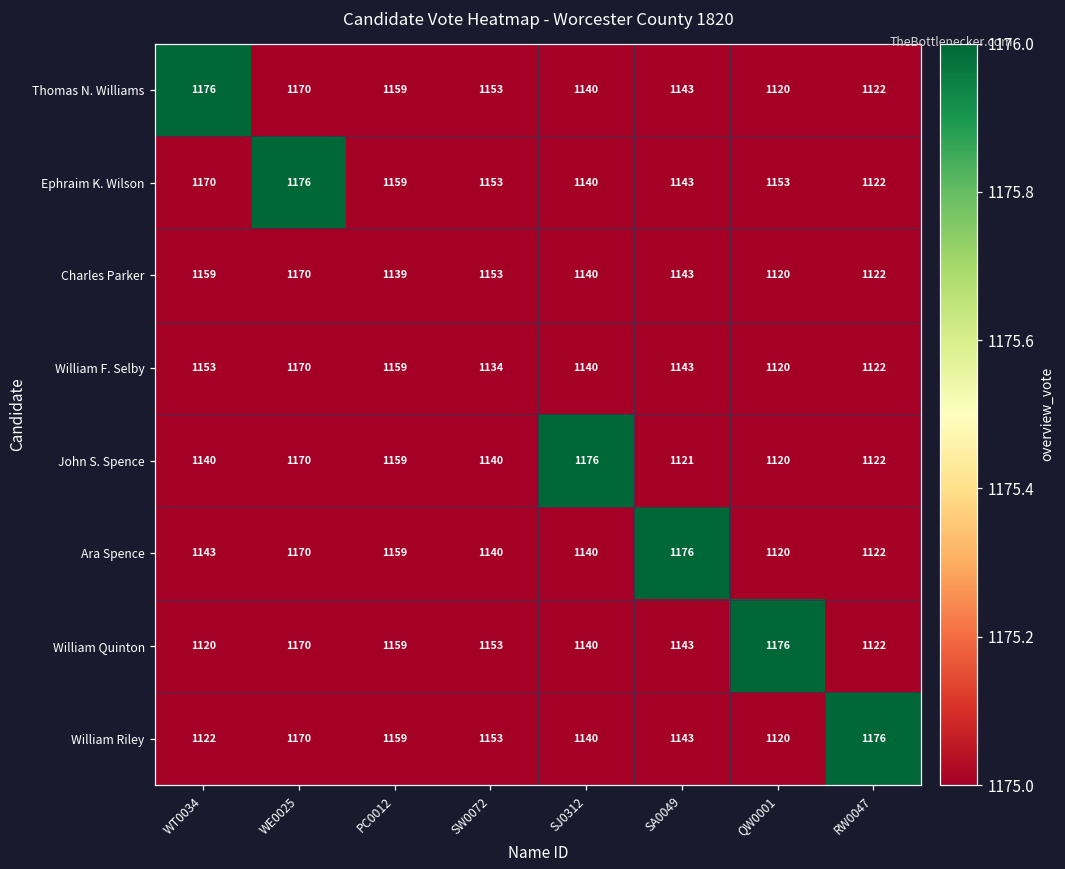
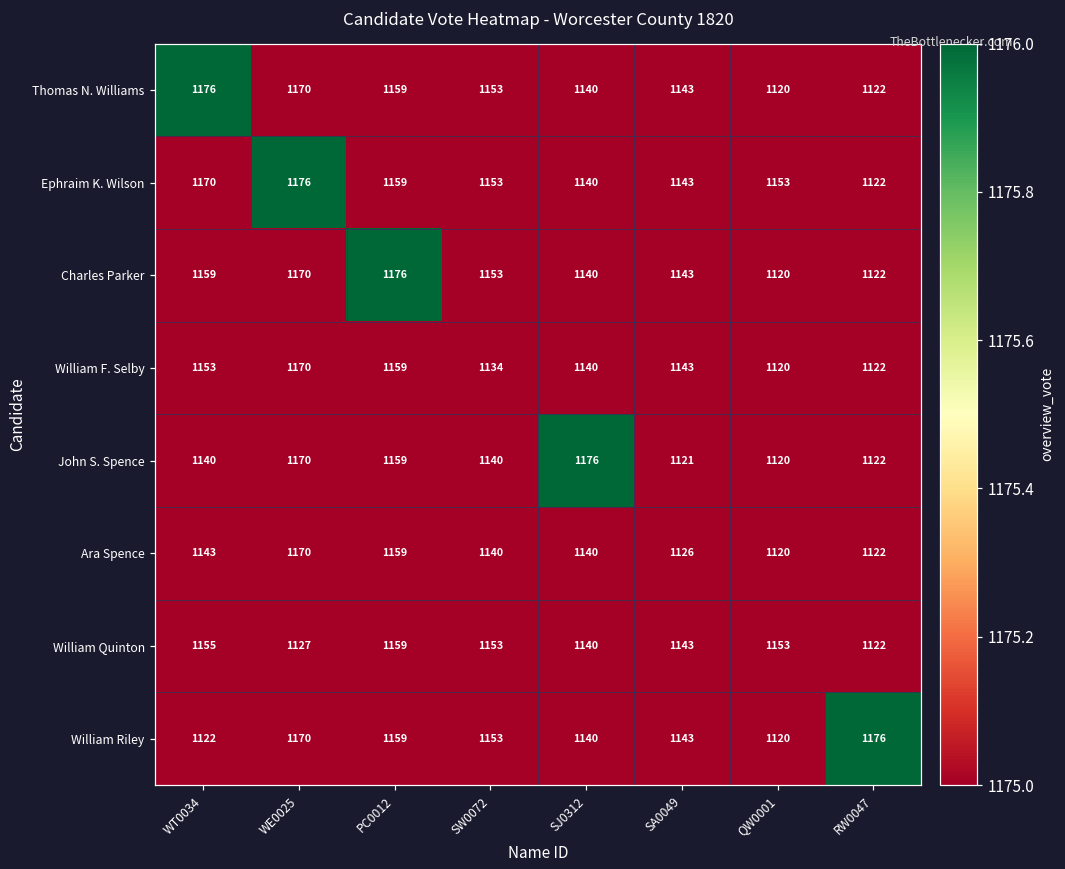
  {
    "Thomas N. Williams": {
      "WT0034": 1176,
      "WE0025": 1170,
      "PC0012": 1159,
      "SW0072": 1153,
      "SJ0312": 1140,
      "SA0049": 1143,
      "QW0001": 1120,
      "RW0047": 1122
    },
    "Ephraim K. Wilson": {
      "WT0034": 1170,
      "WE0025": 1176,
      "PC0012": 1159,
      "SW0072": 1153,
      "SJ0312": 1140,
      "SA0049": 1143,
      "QW0001": 1153,
      "RW0047": 1122
    },
    "Charles Parker": {
      "WT0034": 1159,
      "WE0025": 1170,
-     "PC0012": 1139,
+     "PC0012": 1176,
      "SW0072": 1153,
      "SJ0312": 1140,
      "SA0049": 1143,
      "QW0001": 1120,
      "RW0047": 1122
    },
    "William F. Selby": {
      "WT0034": 1153,
      "WE0025": 1170,
      "PC0012": 1159,
      "SW0072": 1134,
      "SJ0312": 1140,
      "SA0049": 1143,
      "QW0001": 1120,
      "RW0047": 1122
    },
    "John S. Spence": {
      "WT0034": 1140,
      "WE0025": 1170,
      "PC0012": 1159,
      "SW0072": 1140,
      "SJ0312": 1176,
      "SA0049": 1121,
      "QW0001": 1120,
      "RW0047": 1122
    },
    "Ara Spence": {
      "WT0034": 1143,
      "WE0025": 1170,
      "PC0012": 1159,
      "SW0072": 1140,
      "SJ0312": 1140,
-     "SA0049": 1176,
+     "SA0049": 1126,
      "QW0001": 1120,
      "RW0047": 1122
    },
    "William Quinton": {
-     "WT0034": 1120,
-     "WE0025": 1170,
+     "WT0034": 1155,
+     "WE0025": 1127,
      "PC0012": 1159,
      "SW0072": 1153,
      "SJ0312": 1140,
      "SA0049": 1143,
-     "QW0001": 1176,
+     "QW0001": 1153,
      "RW0047": 1122
    },
    "William Riley": {
      "WT0034": 1122,
      "WE0025": 1170,
      "PC0012": 1159,
      "SW0072": 1153,
      "SJ0312": 1140,
      "SA0049": 1143,
      "QW0001": 1120,
      "RW0047": 1176
    }
  }
